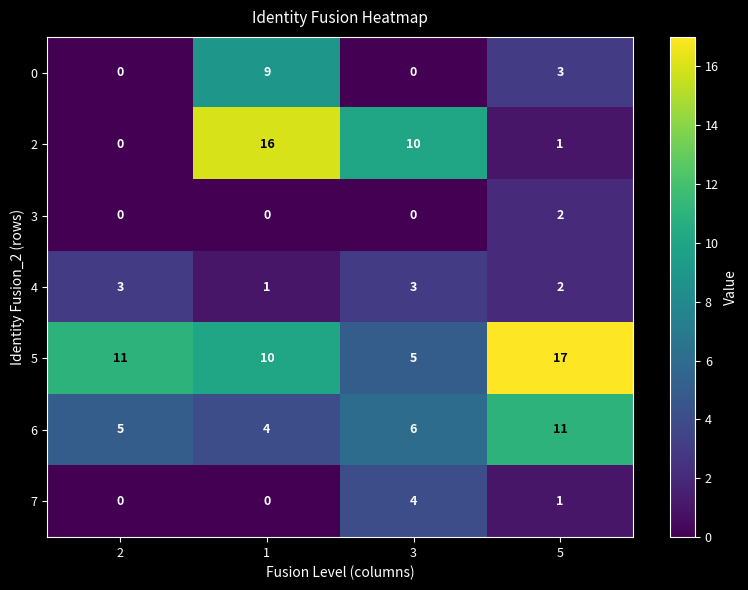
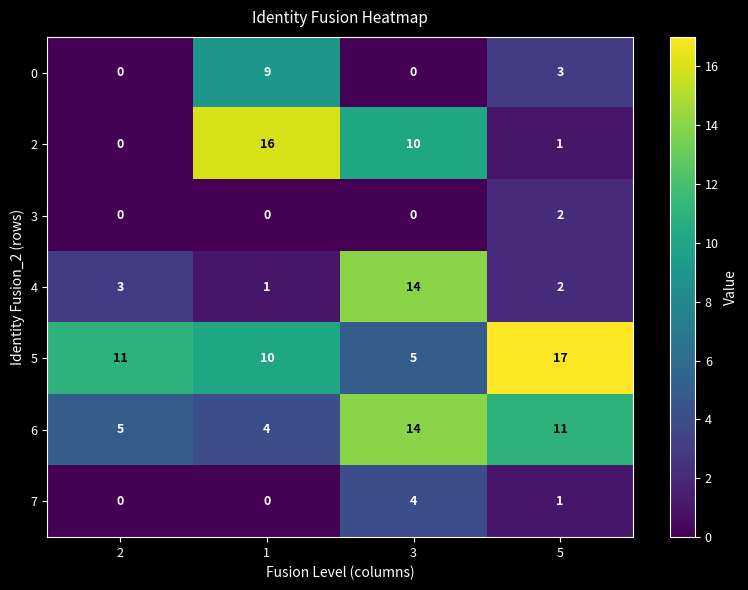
  {
    "0": {
      "2": 0,
      "1": 9,
      "3": 0,
      "5": 3
    },
    "2": {
      "2": 0,
      "1": 16,
      "3": 10,
      "5": 1
    },
    "3": {
      "2": 0,
      "1": 0,
      "3": 0,
      "5": 2
    },
    "4": {
      "2": 3,
      "1": 1,
-     "3": 3,
+     "3": 14,
      "5": 2
    },
    "5": {
      "2": 11,
      "1": 10,
      "3": 5,
      "5": 17
    },
    "6": {
      "2": 5,
      "1": 4,
-     "3": 6,
+     "3": 14,
      "5": 11
    },
    "7": {
      "2": 0,
      "1": 0,
      "3": 4,
      "5": 1
    }
  }
